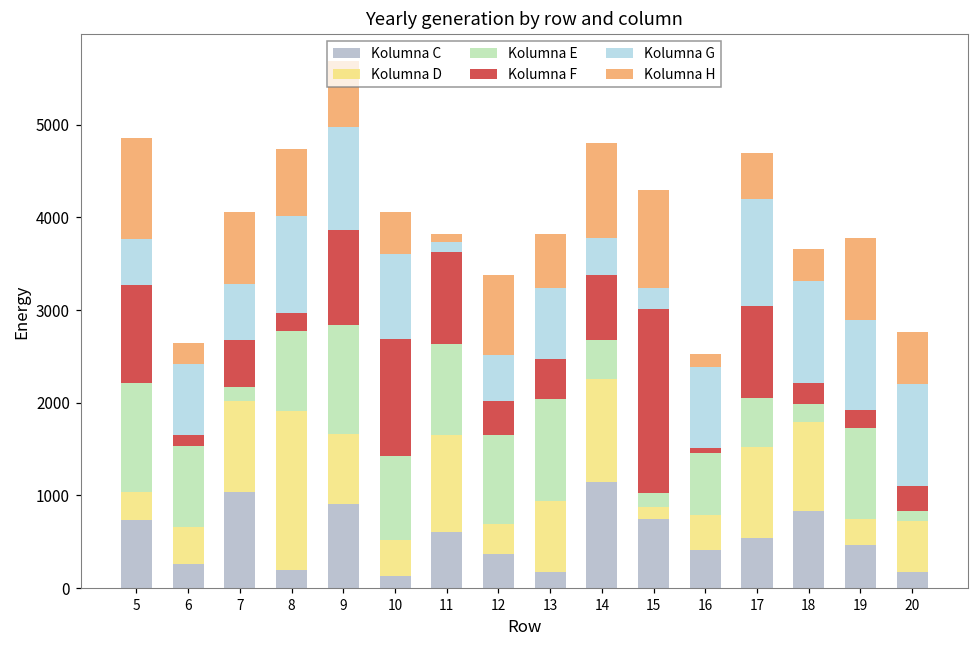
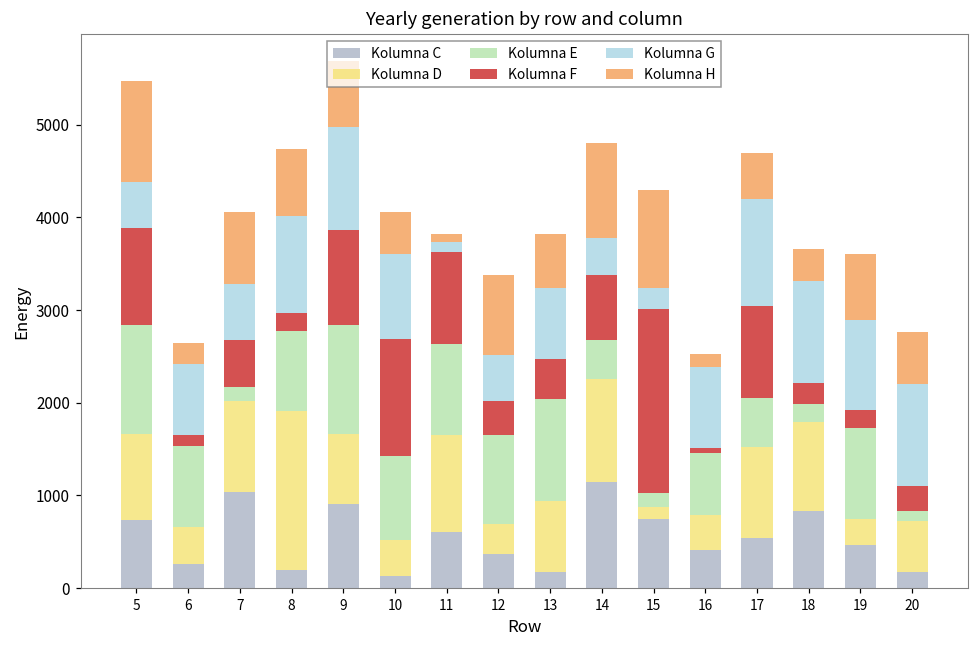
  {
    "Kolumna D": {
-     "5": 300,
+     "5": 900,
      "6": 400,
      "7": 1000,
      "8": 1700,
      "9": 800,
      "10": 400,
      "11": 1100,
      "12": 300,
      "13": 800,
      "14": 1100,
      "15": 100,
      "16": 400,
      "17": 1000,
      "18": 1000,
      "19": 300,
      "20": 600
    },
    "Kolumna F": {
      "5": 1000,
      "6": 100,
      "7": 500,
      "8": 200,
      "9": 1000,
      "10": 1300,
      "11": 1000,
      "12": 400,
      "13": 400,
      "14": 700,
      "15": 2000,
      "16": 100,
      "17": 1000,
      "18": 200,
      "19": 200,
      "20": 300
    },
    "Kolumna H": {
      "5": 1100,
      "6": 200,
      "7": 800,
      "8": 700,
      "10": 500,
      "11": 100,
      "12": 900,
      "13": 600,
      "14": 1000,
      "15": 1100,
      "16": 100,
      "17": 500,
      "18": 300,
-     "19": 900,
+     "19": 700,
      "20": 600
    }
  }
